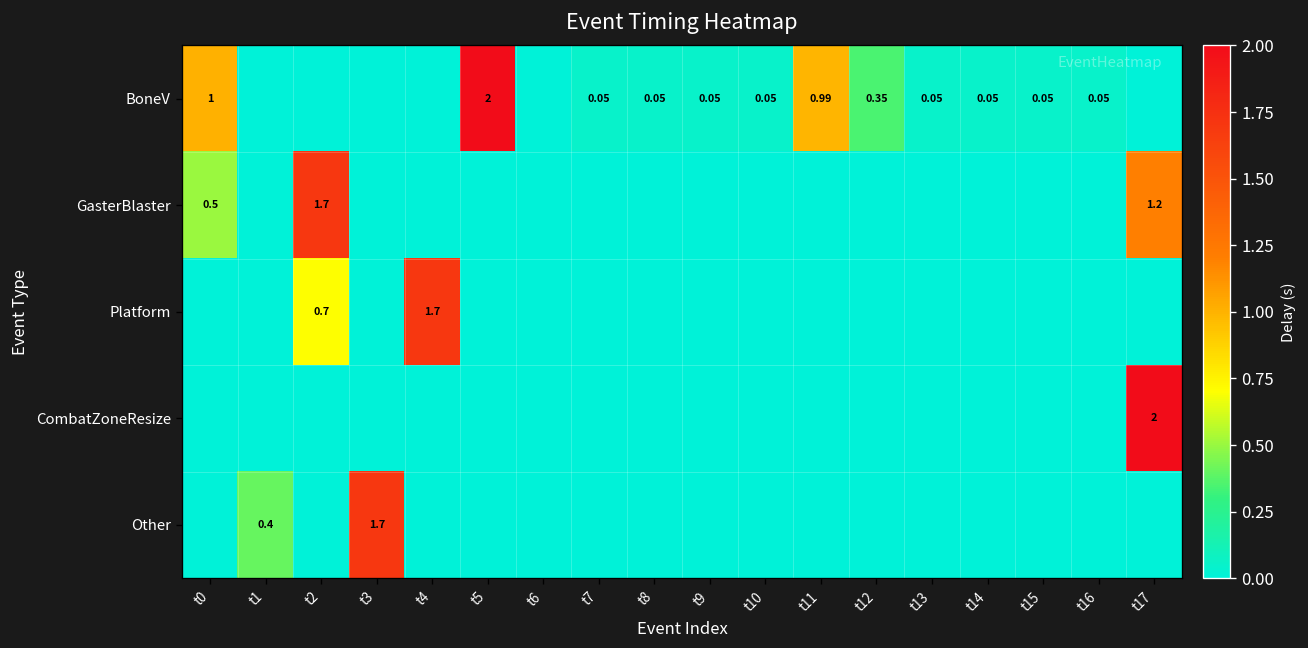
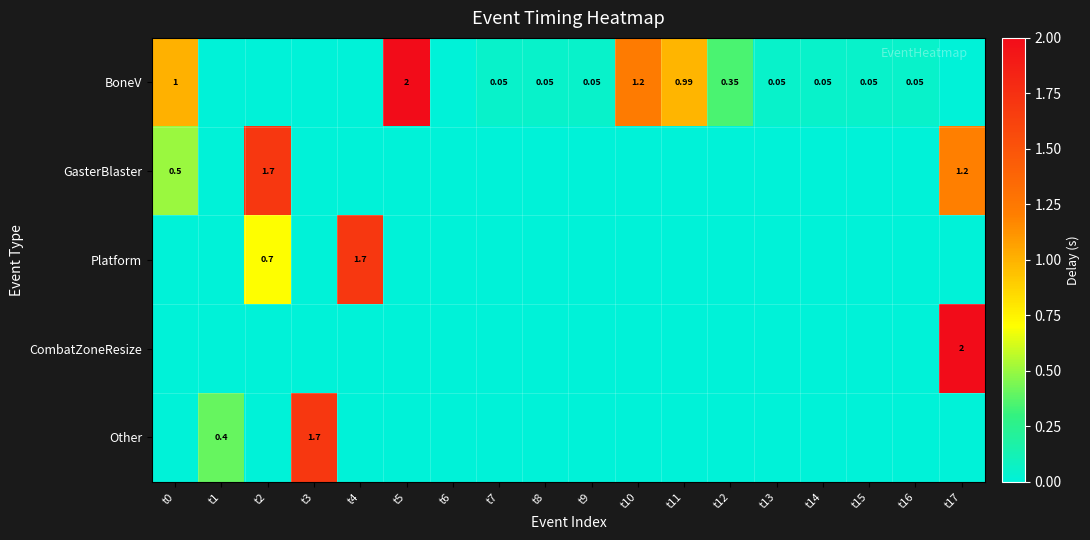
  {
    "BoneV": {
      "t0": 1,
      "t5": 2,
      "t7": 0.05,
      "t8": 0.05,
      "t9": 0.05,
-     "t10": 0.05,
+     "t10": 1.2,
      "t11": 0.99,
      "t12": 0.35,
      "t13": 0.05,
      "t14": 0.05,
      "t15": 0.05
    },
    "GasterBlaster": {
      "t0": 0.5,
      "t2": 1.7,
      "t17": 1.2
    },
    "Platform": {
      "t2": 0.7,
      "t4": 1.7
    },
    "CombatZoneResize": {
      "t17": 2
    },
    "Other": {
      "t1": 0.4,
      "t3": 1.7
    }
  }
